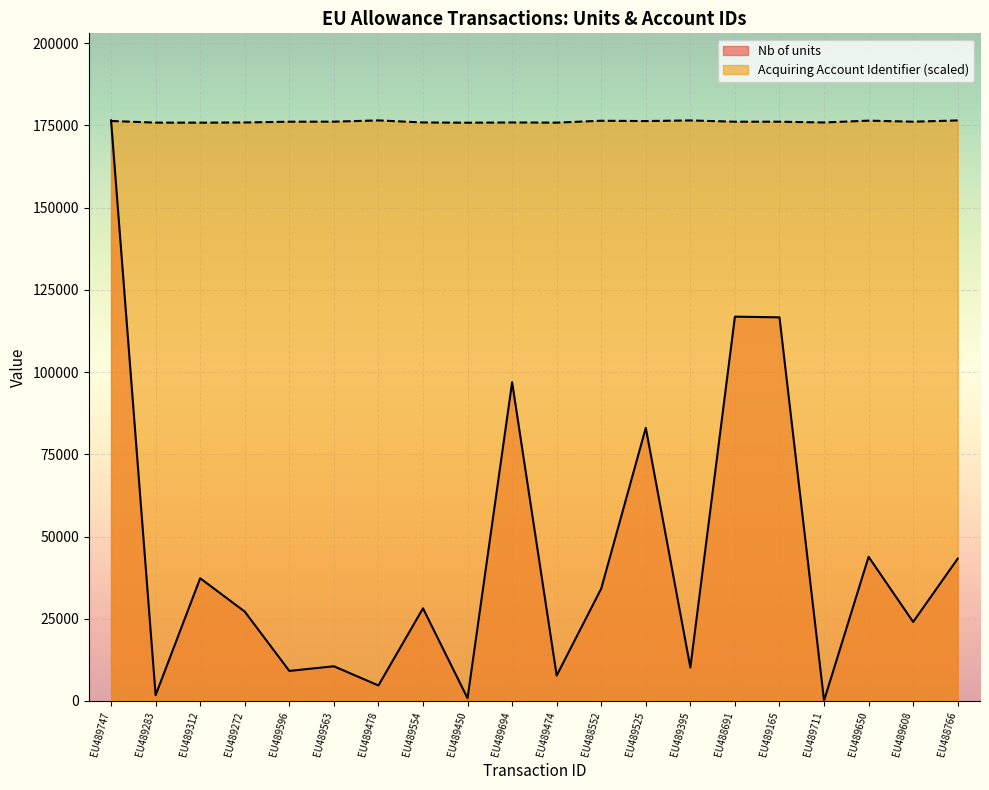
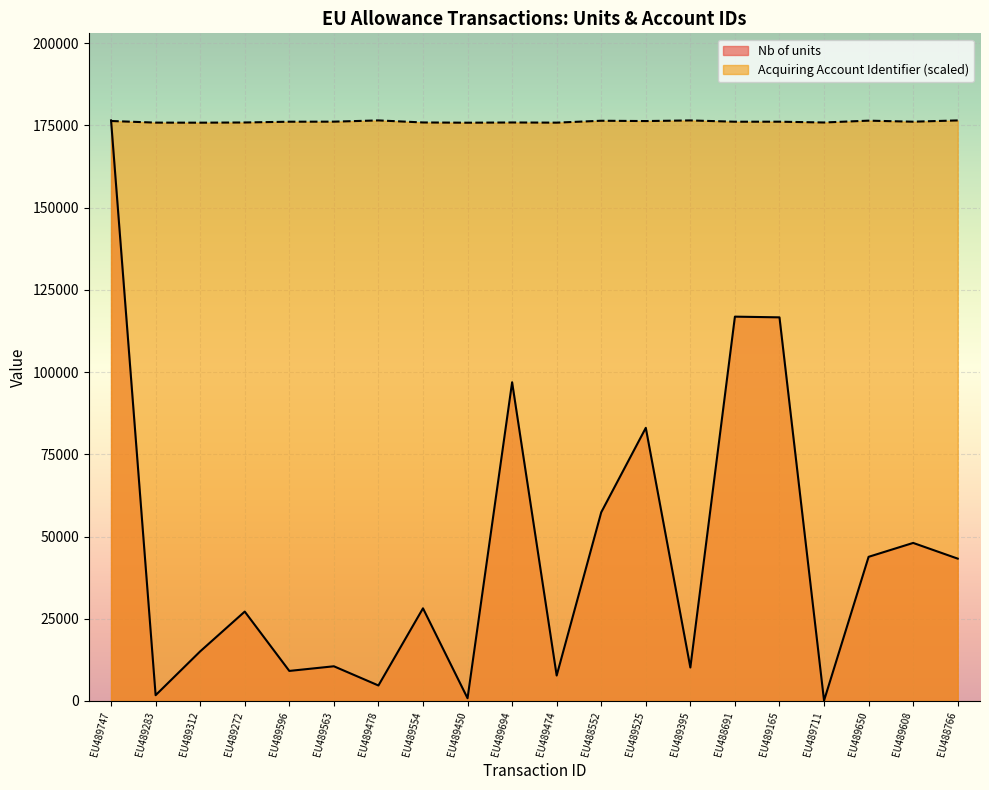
  {
    "Nb of units": {
      "EU489283": 2000,
-     "EU489312": 37000,
+     "EU489312": 15000,
      "EU489272": 27000,
      "EU489596": 9000,
      "EU489563": 11000,
      "EU489478": 5000,
      "EU489554": 28000,
      "EU489450": 1000,
      "EU489694": 97000,
      "EU489474": 8000,
-     "EU488552": 34000,
+     "EU488552": 57000,
      "EU489525": 83000,
      "EU489395": 10000,
      "EU488691": 117000,
      "EU489165": 117000,
      "EU489711": 0,
      "EU489650": 44000,
-     "EU489608": 24000,
+     "EU489608": 48000,
      "EU488766": 43000
    },
    "Acquiring Account Identifier (scaled)": {
      "EU489283": 176000,
      "EU489312": 176000,
      "EU489272": 176000,
      "EU489596": 176000,
      "EU489563": 176000,
      "EU489478": 177000,
      "EU489554": 176000,
      "EU489450": 176000,
      "EU489694": 176000,
      "EU489474": 176000,
      "EU488552": 176000,
      "EU489525": 176000,
      "EU489395": 177000,
      "EU488691": 176000,
      "EU489165": 176000,
      "EU489711": 176000,
      "EU489650": 176000,
      "EU489608": 176000,
      "EU488766": 177000
    }
  }
